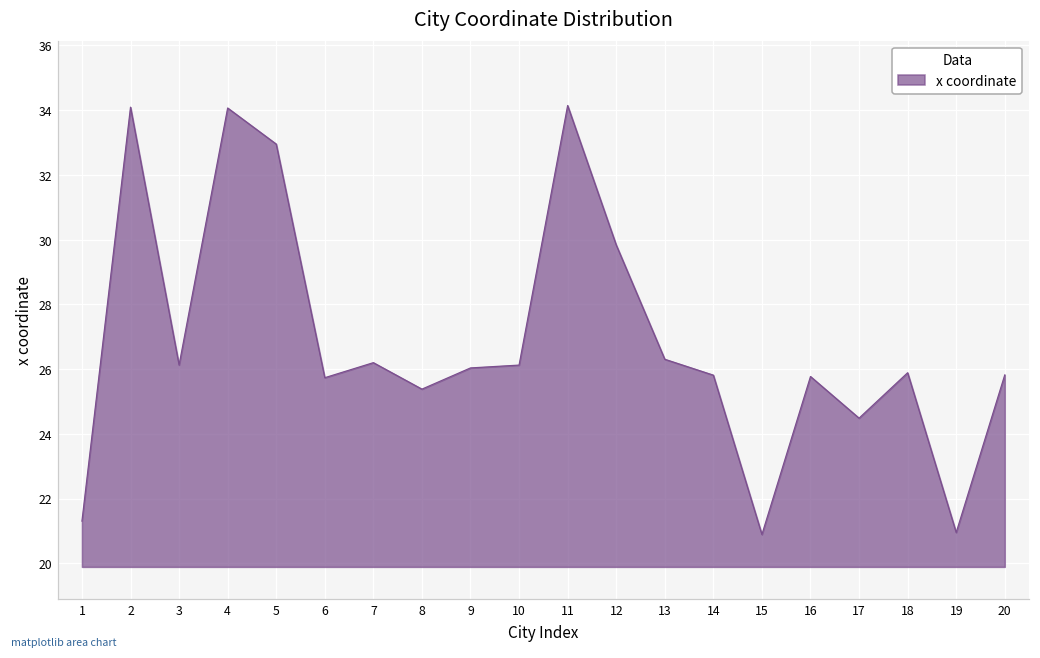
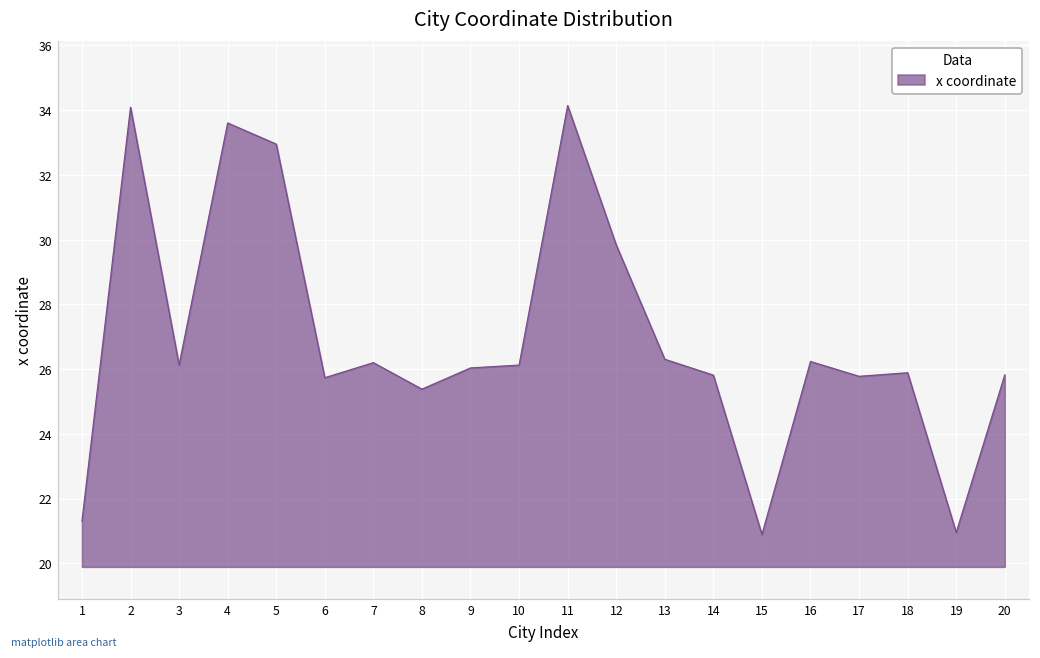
  {
    "1": 21.3,
    "2": 34.1,
    "3": 26.1,
-   "4": 34.1,
+   "4": 33.6,
    "5": 33.0,
    "6": 25.7,
    "7": 26.2,
    "8": 25.4,
    "9": 26.0,
    "10": 26.1,
    "11": 34.1,
    "12": 29.8,
    "13": 26.3,
    "14": 25.8,
    "15": 20.9,
-   "16": 25.8,
-   "17": 24.5,
+   "16": 26.2,
+   "17": 25.8,
    "18": 25.9,
    "19": 21.0,
    "20": 25.8
  }
